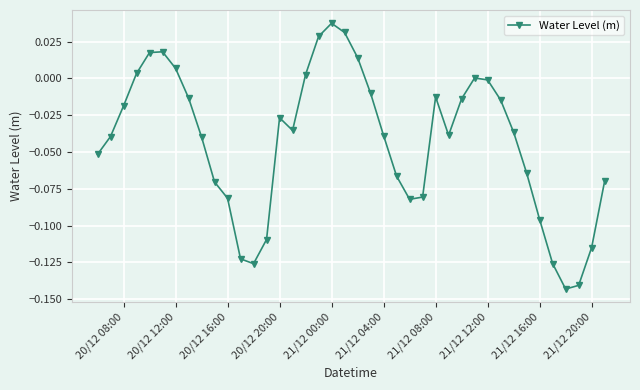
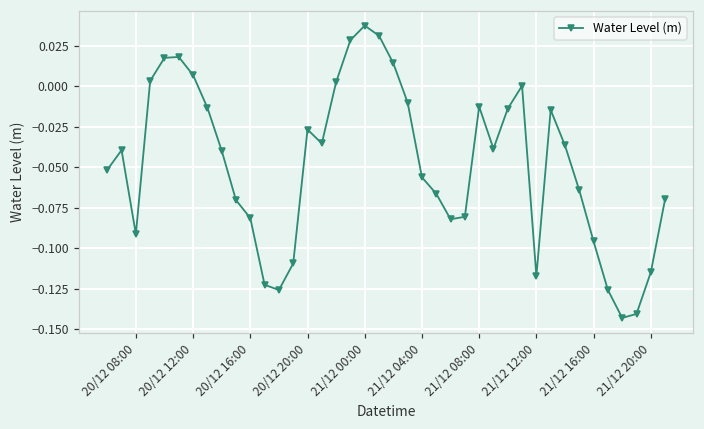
  {
-   "20/12 08:00": -0.019,
+   "20/12 08:00": -0.091,
    "20/12 12:00": 0.007,
    "20/12 16:00": -0.081,
    "20/12 20:00": -0.027,
    "21/12 00:00": 0.037,
-   "21/12 04:00": -0.039,
+   "21/12 04:00": -0.056,
    "21/12 08:00": -0.013,
-   "21/12 12:00": -0.001,
+   "21/12 12:00": -0.117,
    "21/12 16:00": -0.096,
    "21/12 20:00": -0.115
  }
